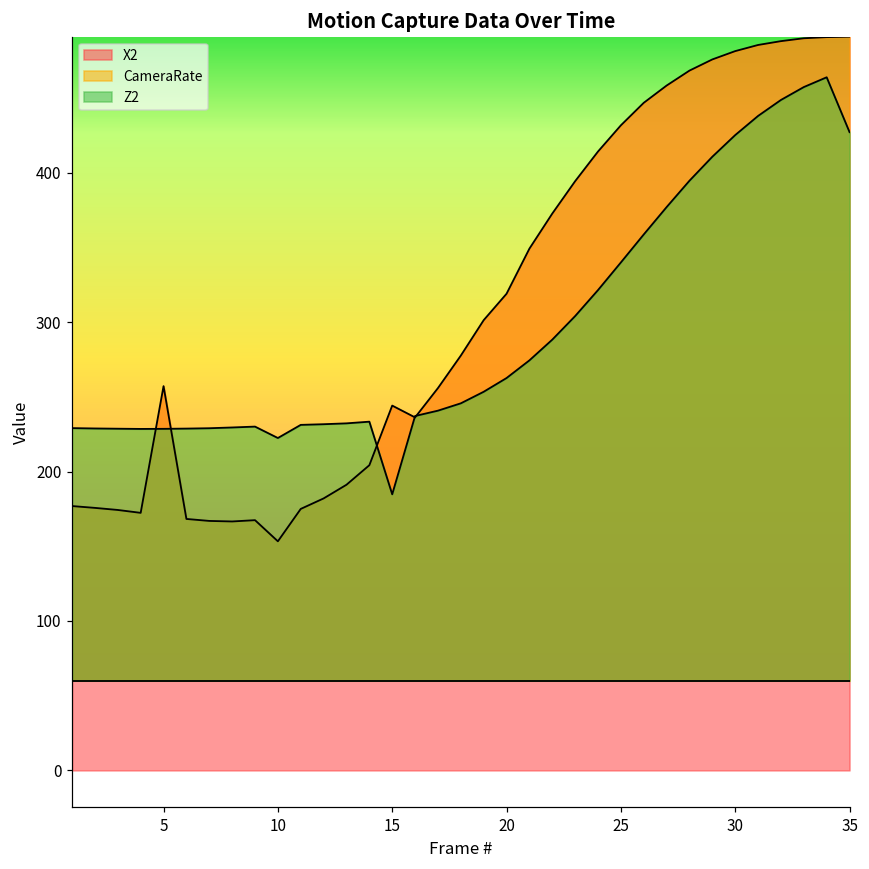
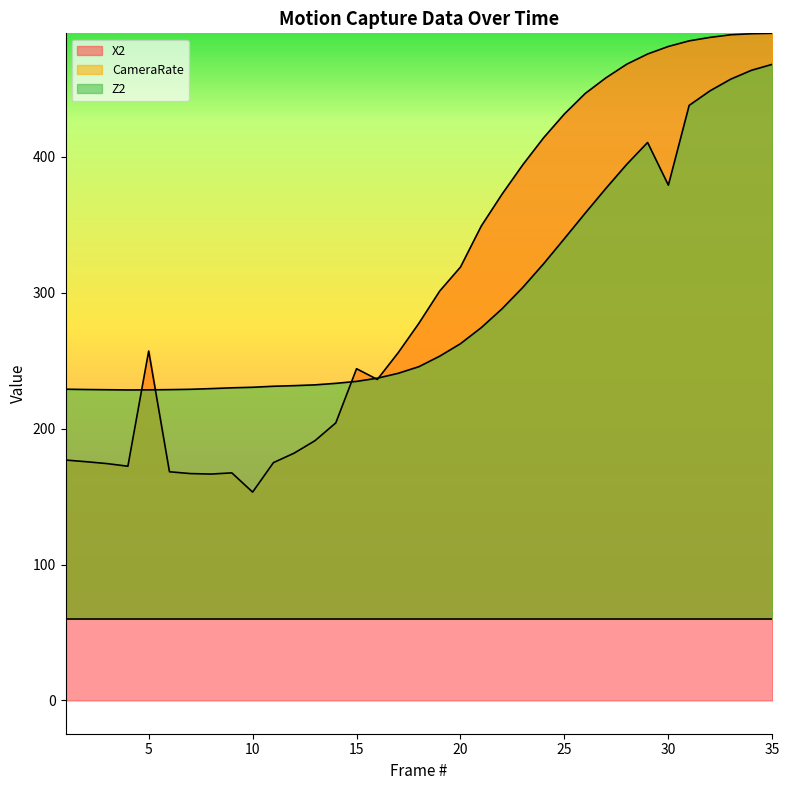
  {
    "CameraRate": {
      "5": 257,
      "10": 153,
      "15": 244,
      "20": 319,
      "25": 432,
      "30": 481,
      "35": 491
    },
    "Z2": {
      "5": 229,
-     "10": 222,
-     "15": 185,
+     "10": 230,
+     "15": 235,
      "20": 263,
      "25": 340,
-     "30": 425,
-     "35": 427
+     "30": 379,
+     "35": 468
    }
  }
